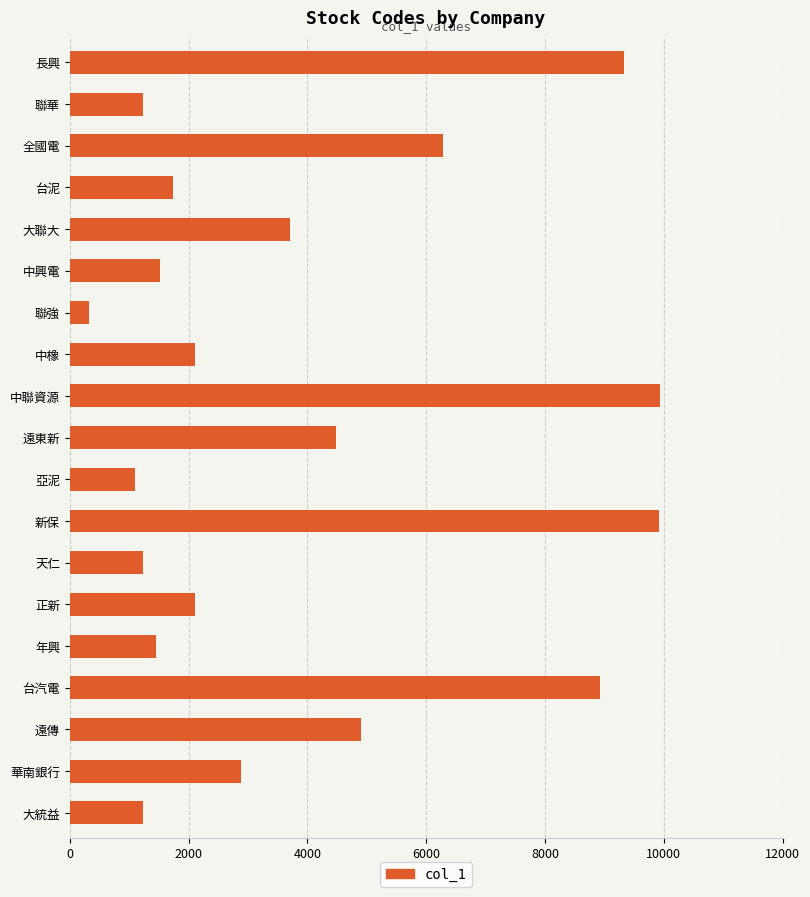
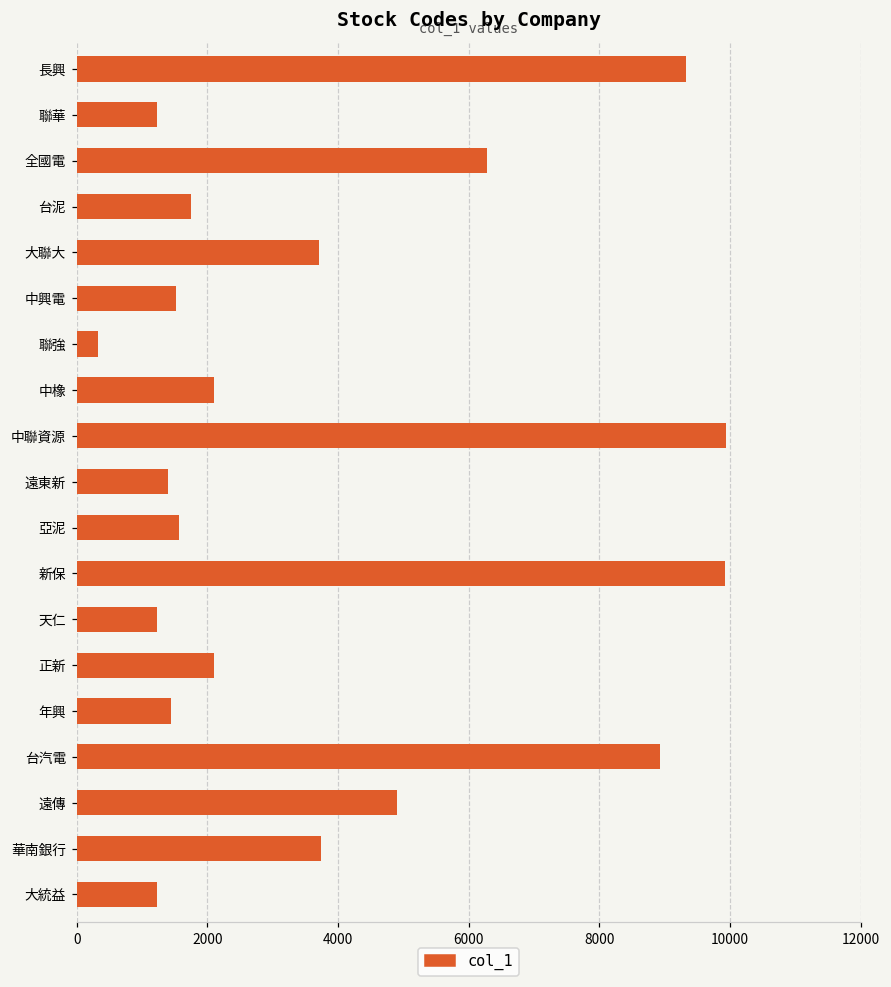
  {
    "長興": 9300,
    "聯華": 1200,
    "全國電": 6300,
    "台泥": 1700,
    "大聯大": 3700,
    "中興電": 1500,
    "聯強": 300,
    "中橡": 2100,
    "中聯資源": 9900,
-   "遠東新": 4500,
-   "亞泥": 1100,
+   "遠東新": 1400,
+   "亞泥": 1600,
    "新保": 9900,
    "天仁": 1200,
    "正新": 2100,
    "年興": 1500,
    "台汽電": 8900,
    "遠傳": 4900,
-   "華南銀行": 2900,
+   "華南銀行": 3700,
    "大統益": 1200
  }
